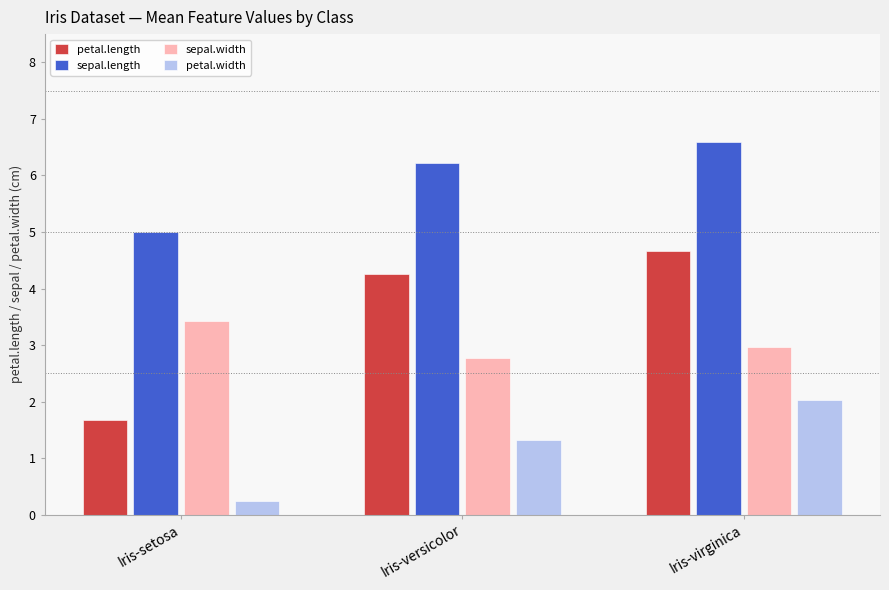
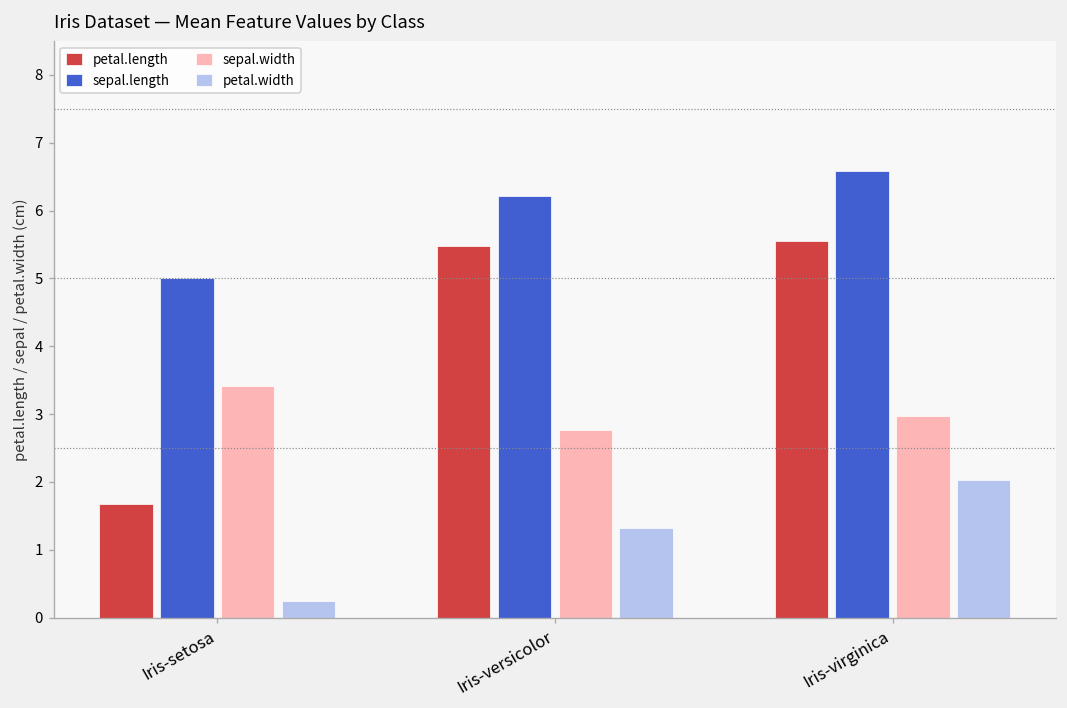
  {
    "petal.length": {
      "Iris-setosa": 1.7,
-     "Iris-versicolor": 4.3,
-     "Iris-virginica": 4.7
+     "Iris-versicolor": 5.5,
+     "Iris-virginica": 5.6
    },
    "sepal.length": {
      "Iris-setosa": 5.0,
      "Iris-versicolor": 6.2,
      "Iris-virginica": 6.6
    },
    "sepal.width": {
      "Iris-setosa": 3.4,
      "Iris-versicolor": 2.8,
      "Iris-virginica": 3.0
    },
    "petal.width": {
      "Iris-setosa": 0.2,
      "Iris-versicolor": 1.3,
      "Iris-virginica": 2.0
    }
  }
